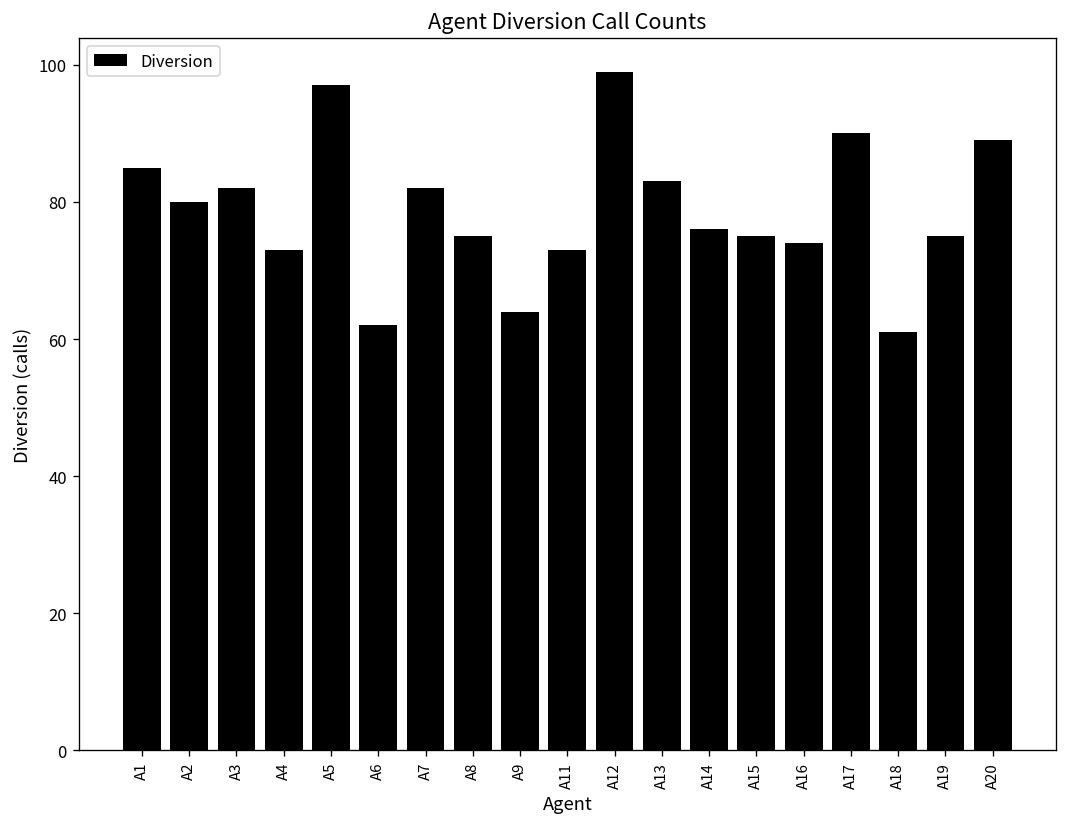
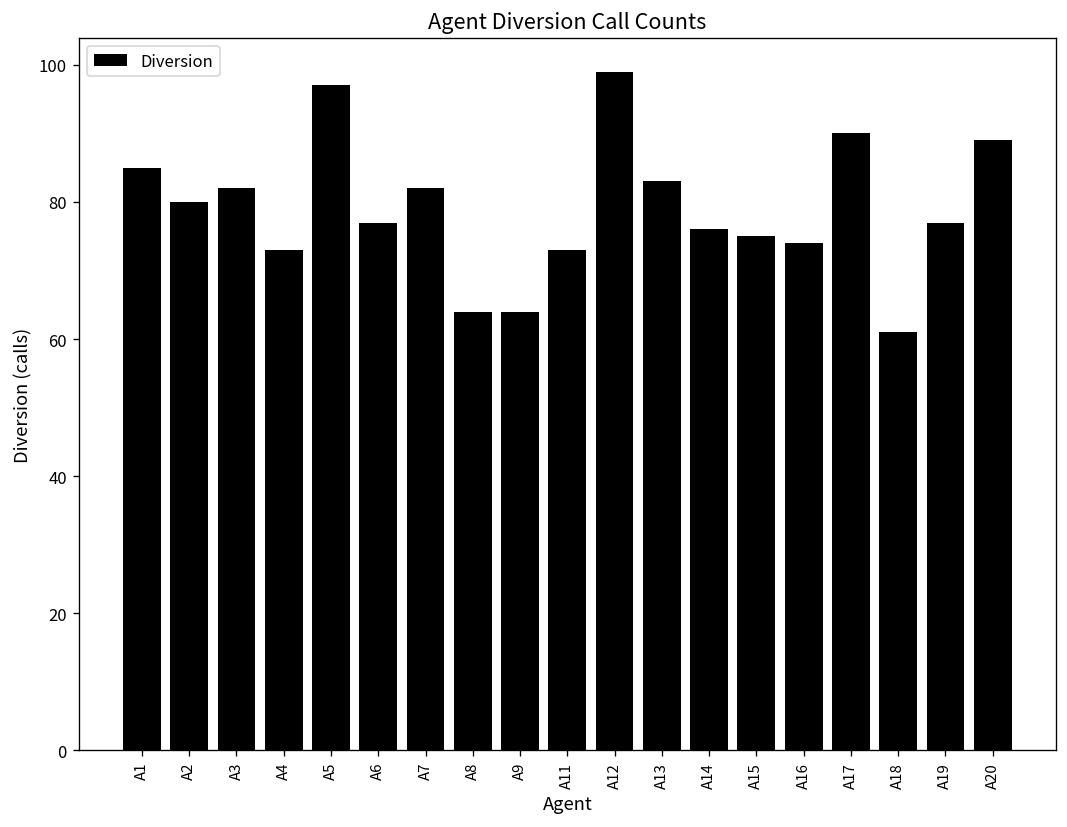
  {
    "A1": 85,
    "A2": 80,
    "A3": 82,
    "A4": 73,
    "A5": 97,
-   "A6": 62,
+   "A6": 77,
    "A7": 82,
-   "A8": 75,
+   "A8": 64,
    "A9": 64,
    "A11": 73,
    "A12": 99,
    "A13": 83,
    "A14": 76,
    "A15": 75,
    "A16": 74,
    "A17": 90,
    "A18": 61,
-   "A19": 75,
+   "A19": 77,
    "A20": 89
  }
